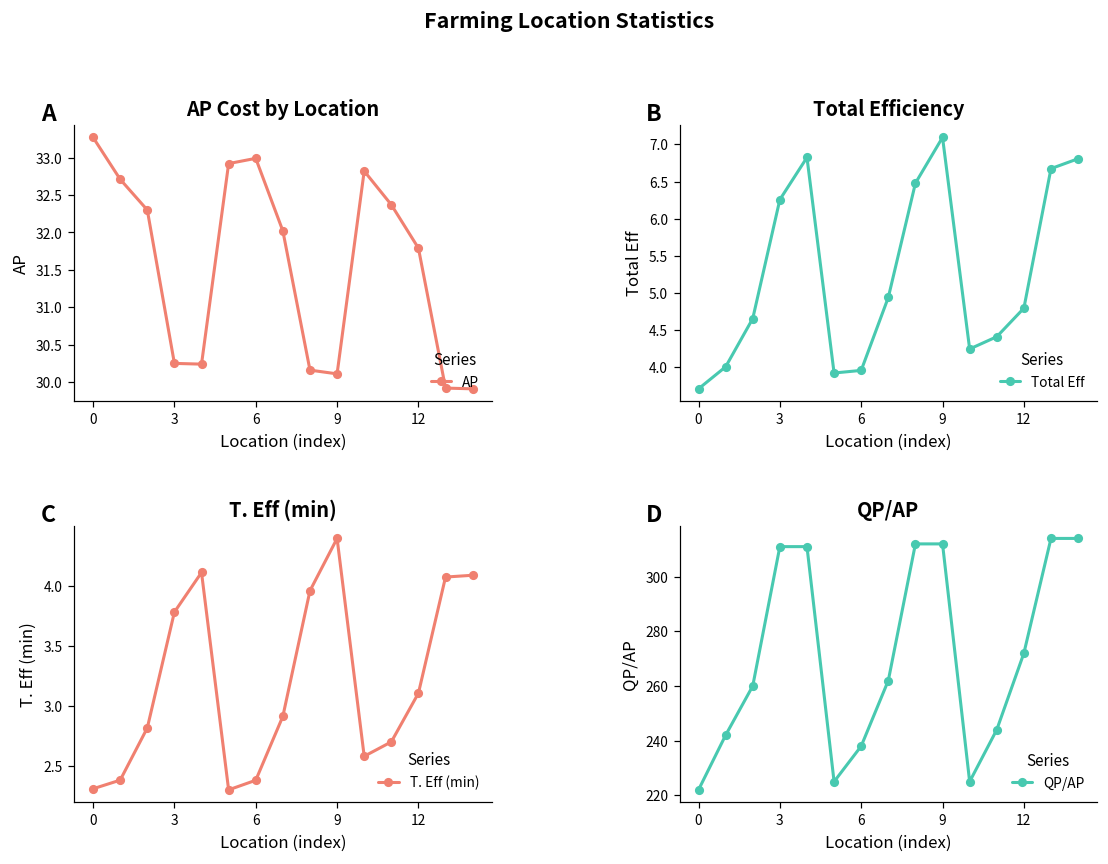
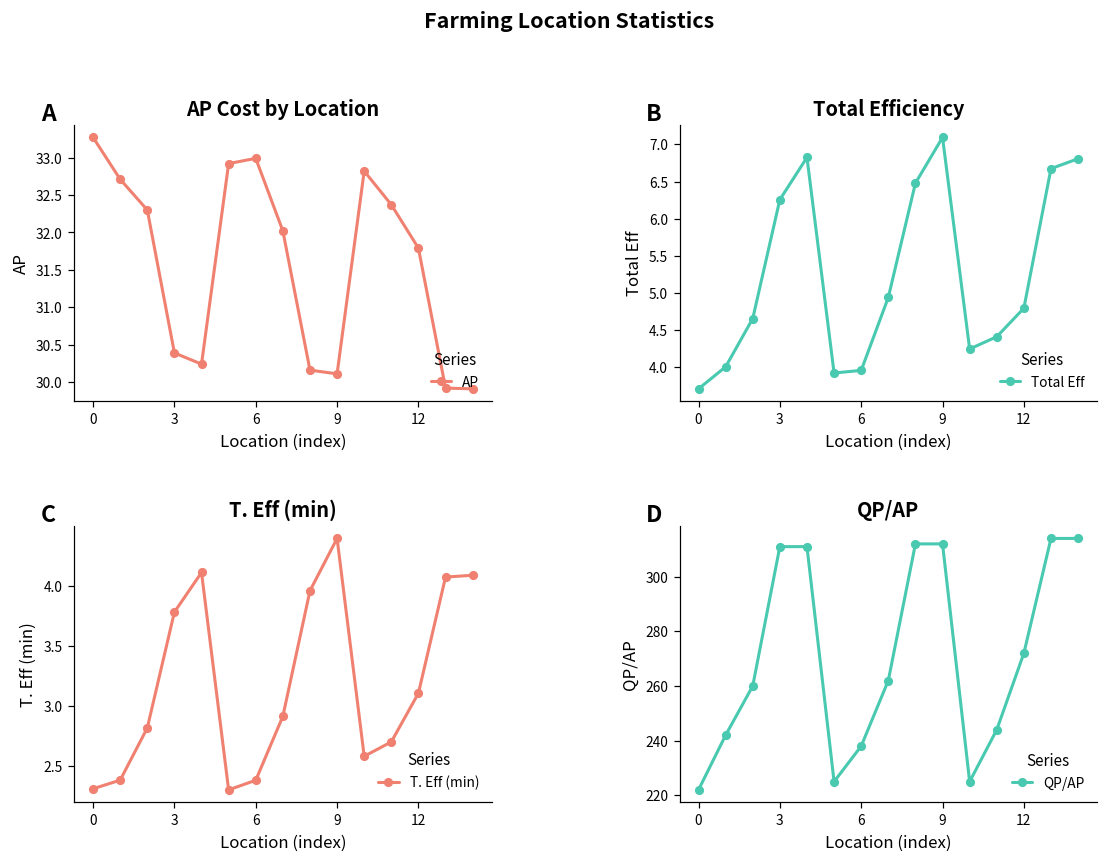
  {
    "AP Cost by Location": {
      "0": 33.3,
-     "3": 30.3,
+     "3": 30.4,
      "6": 33.0,
      "9": 30.1,
      "12": 31.8
    },
    "Total Efficiency": {
      "0": 3.7,
      "3": 6.3,
      "6": 4.0,
      "9": 7.1,
      "12": 4.8
    },
    "T. Eff (min)": {
      "0": 2.31,
      "3": 3.78,
      "6": 2.38,
      "9": 4.39,
      "12": 3.10
    },
    "QP/AP": {
      "0": 222,
      "3": 311,
      "6": 238,
      "9": 312,
      "12": 272
    }
  }
